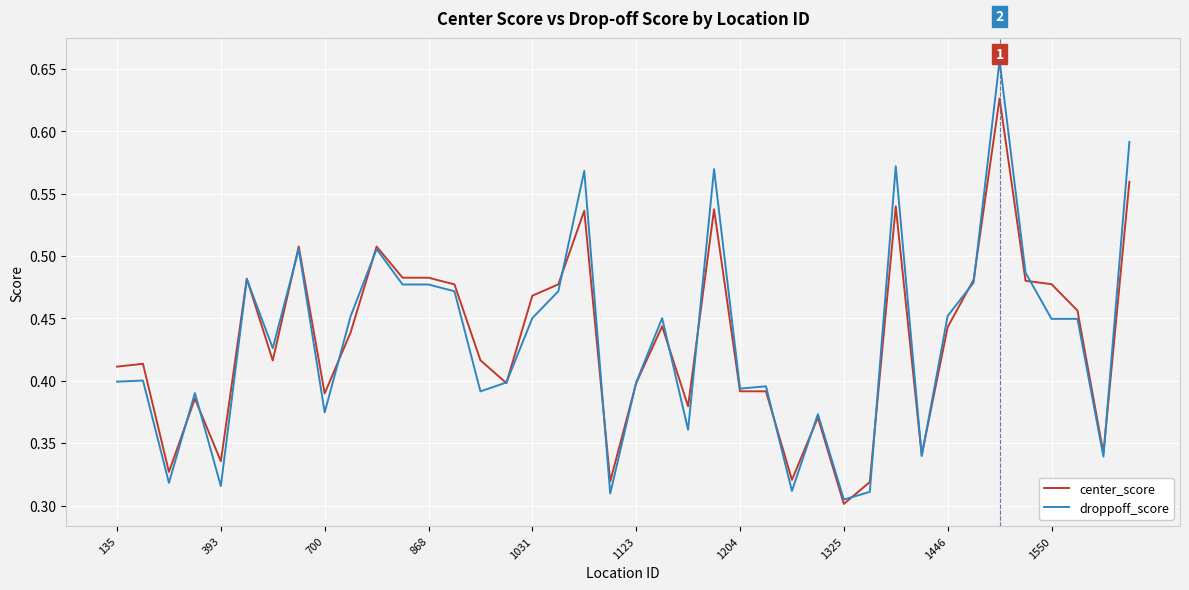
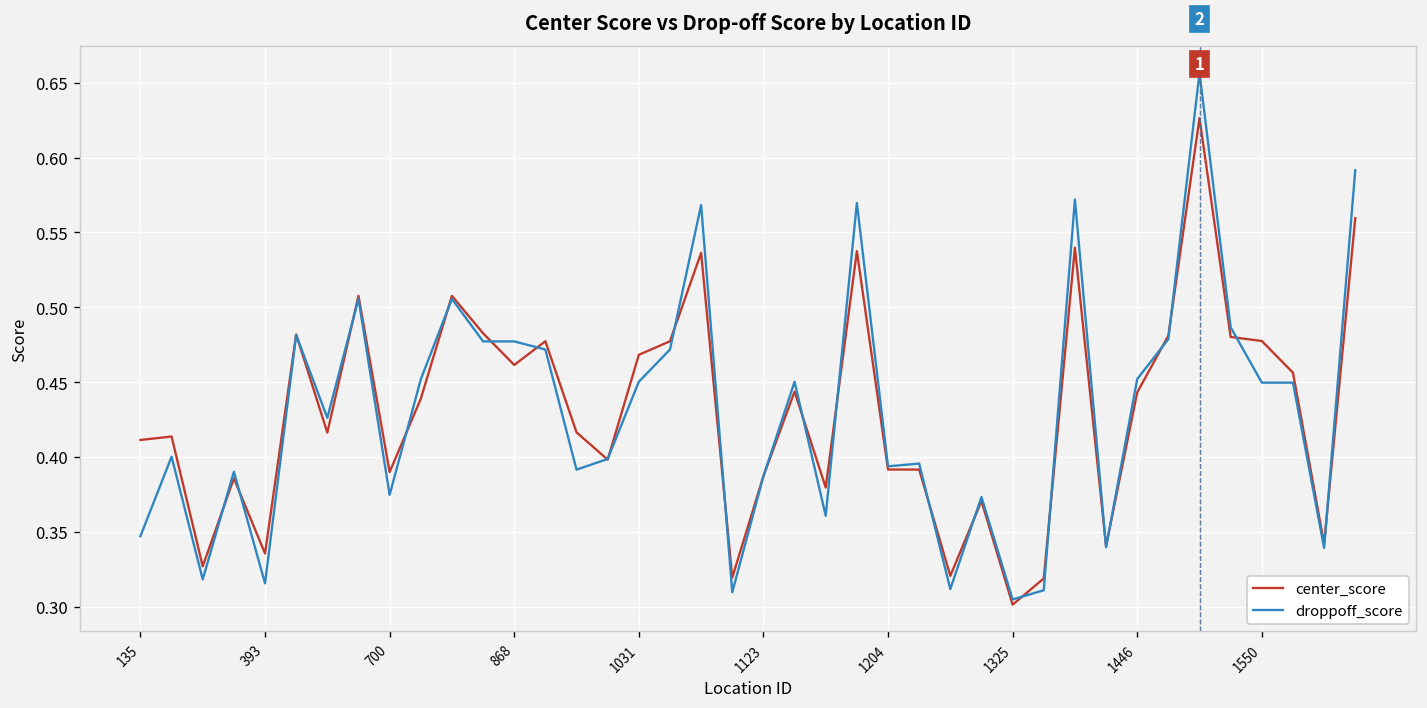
  {
    "center_score": {
      "135": 0.411,
      "393": 0.336,
      "700": 0.390,
-     "868": 0.483,
+     "868": 0.461,
      "1031": 0.468,
-     "1123": 0.398,
+     "1123": 0.387,
      "1204": 0.392,
      "1325": 0.301,
      "1446": 0.443,
      "1550": 0.477
    },
    "droppoff_score": {
-     "135": 0.399,
+     "135": 0.347,
      "393": 0.316,
      "700": 0.375,
      "868": 0.477,
      "1031": 0.450,
-     "1123": 0.399,
+     "1123": 0.387,
      "1204": 0.394,
      "1325": 0.305,
      "1446": 0.452,
      "1550": 0.450
    }
  }
